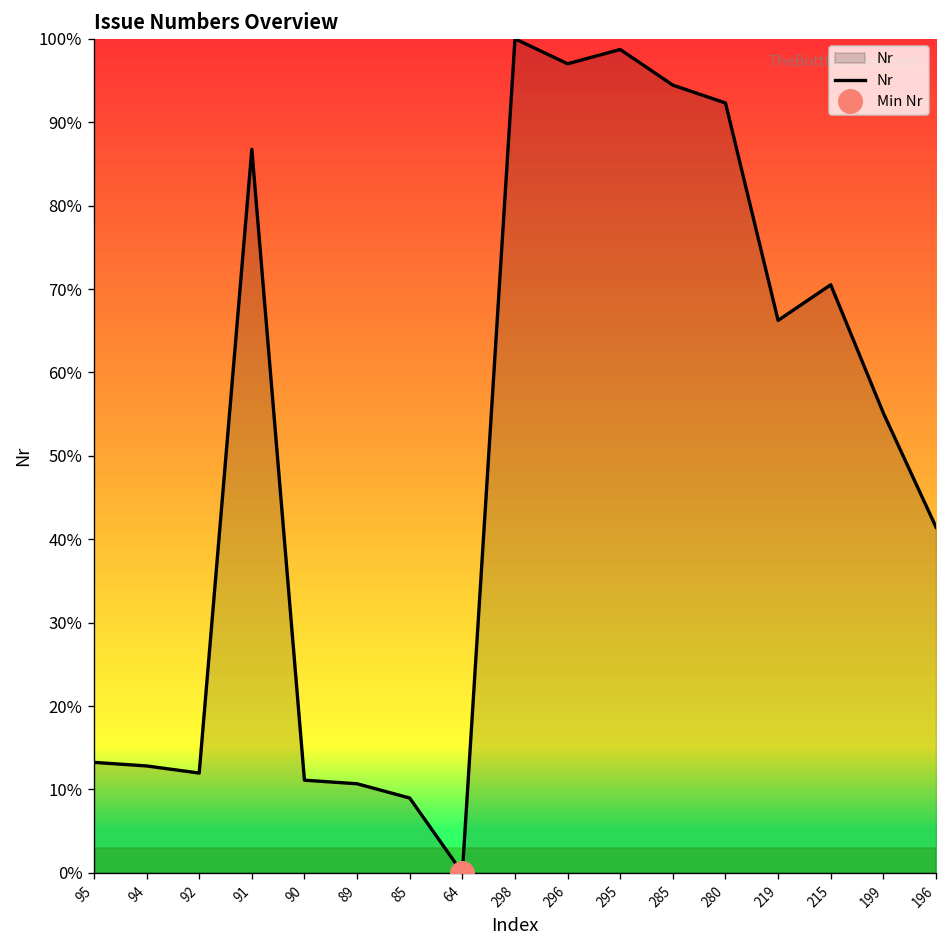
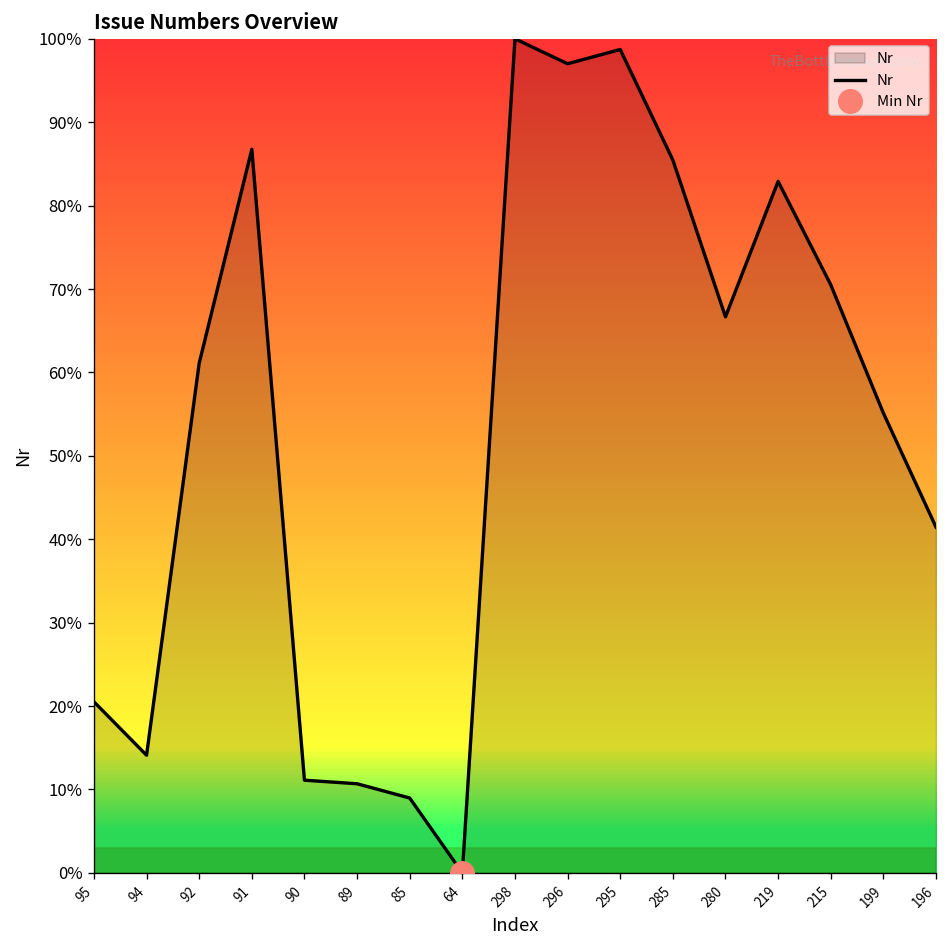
  {
    "Nr": {
-     "95": "13%",
-     "94": "13%",
-     "92": "12%",
+     "95": "21%",
+     "94": "14%",
+     "92": "61%",
      "91": "87%",
      "90": "11%",
      "89": "11%",
      "85": "9%",
      "298": "100%",
      "296": "97%",
      "295": "99%",
-     "285": "94%",
-     "280": "92%",
-     "219": "66%",
+     "285": "85%",
+     "280": "67%",
+     "219": "83%",
      "215": "71%",
      "199": "55%",
      "196": "41%"
    }
  }
